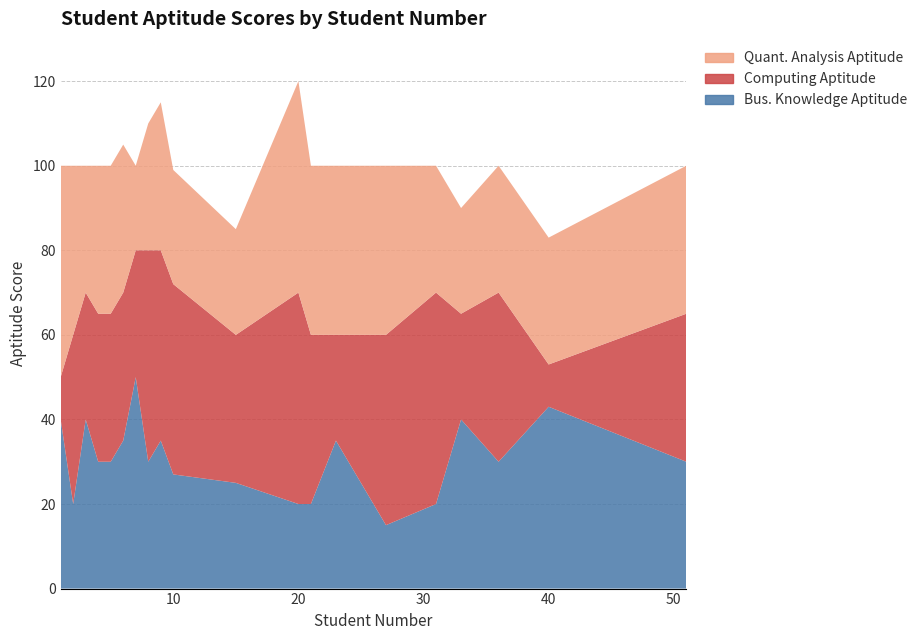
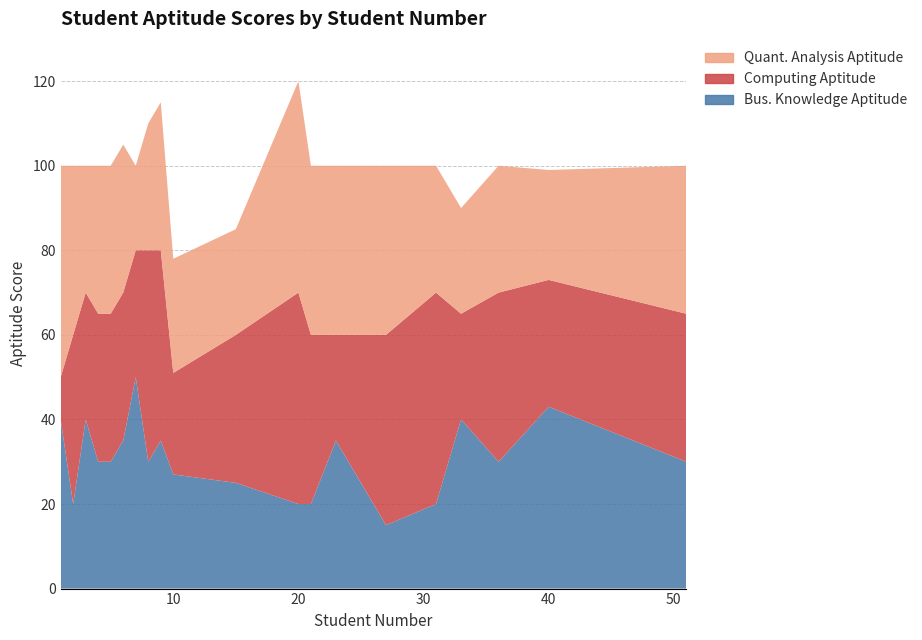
  {
    "Bus. Knowledge Aptitude": {
      "10": 27,
      "20": 20,
      "40": 43
    },
    "Computing Aptitude": {
-     "10": 45,
+     "10": 24,
      "20": 50,
-     "40": 10
+     "40": 30
    },
    "Quant. Analysis Aptitude": {
      "10": 27,
      "20": 50,
-     "40": 30
+     "40": 26
    }
  }
